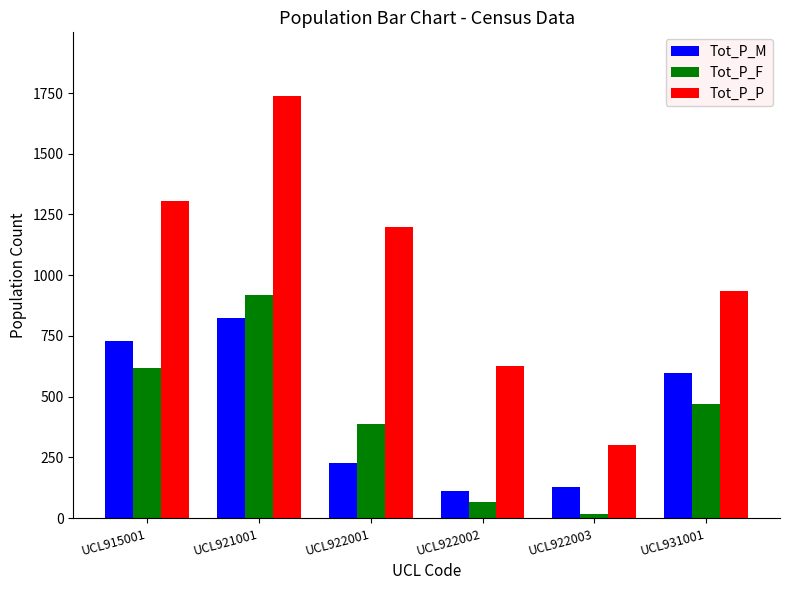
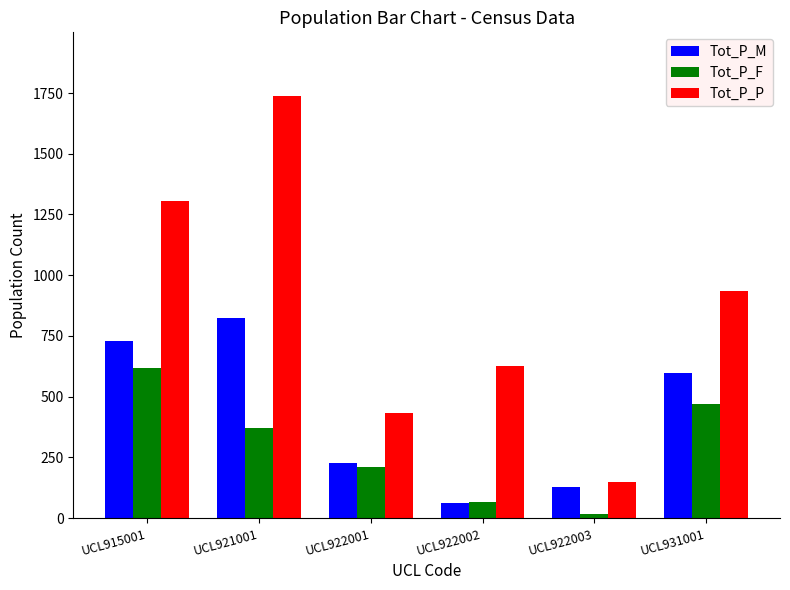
  {
    "Tot_P_M": {
      "UCL915001": 730,
      "UCL921001": 820,
      "UCL922001": 230,
-     "UCL922002": 110,
+     "UCL922002": 60,
      "UCL922003": 130,
      "UCL931001": 600
    },
    "Tot_P_F": {
      "UCL915001": 620,
-     "UCL921001": 920,
-     "UCL922001": 390,
+     "UCL921001": 370,
+     "UCL922001": 210,
      "UCL922002": 70,
      "UCL922003": 20,
      "UCL931001": 470
    },
    "Tot_P_P": {
      "UCL915001": 1310,
      "UCL921001": 1740,
-     "UCL922001": 1200,
+     "UCL922001": 430,
      "UCL922002": 630,
-     "UCL922003": 300,
+     "UCL922003": 150,
      "UCL931001": 940
    }
  }
